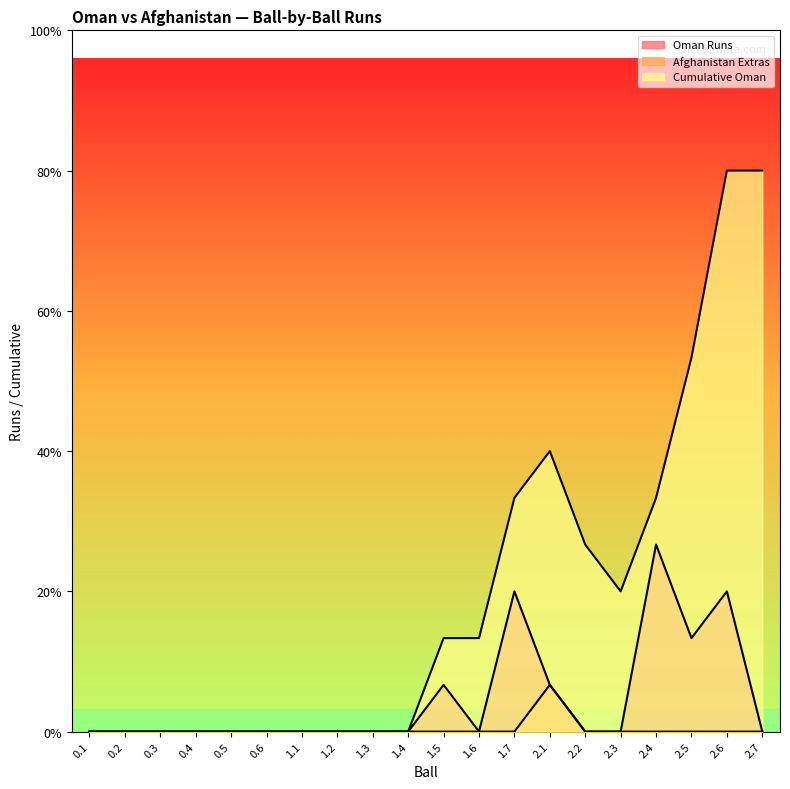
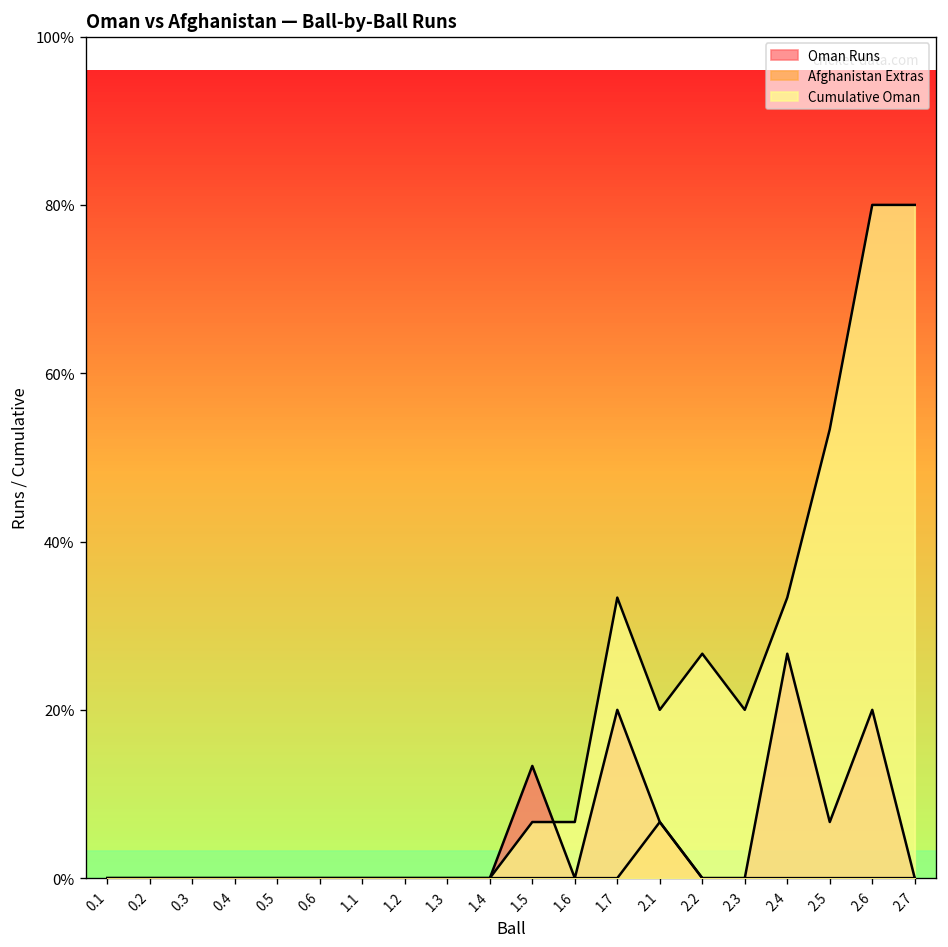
  {
    "Oman Runs": {
-     "1.5": "7%",
+     "1.5": "13%",
      "1.7": "20%",
      "2.4": "27%",
-     "2.5": "13%",
+     "2.5": "7%",
      "2.6": "20%"
    },
    "Cumulative Oman": {
-     "1.5": "13%",
-     "1.6": "13%",
+     "1.5": "7%",
+     "1.6": "7%",
      "1.7": "33%",
-     "2.1": "40%",
+     "2.1": "20%",
      "2.2": "27%",
      "2.3": "20%",
      "2.4": "33%",
      "2.5": "53%",
      "2.6": "80%",
      "2.7": "80%"
    }
  }
